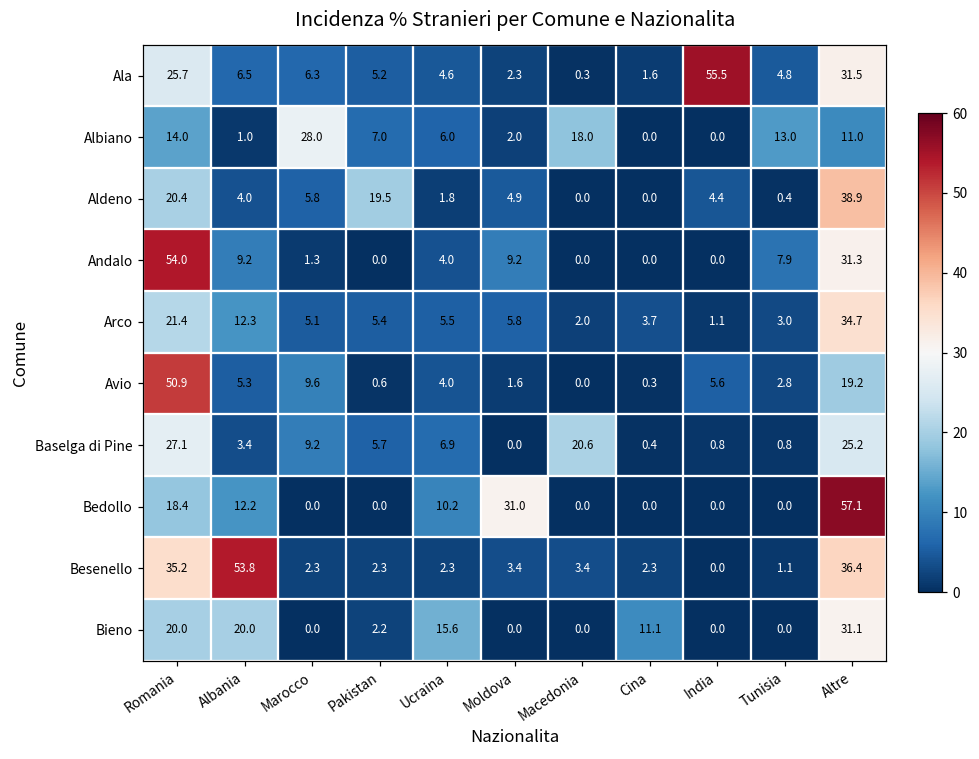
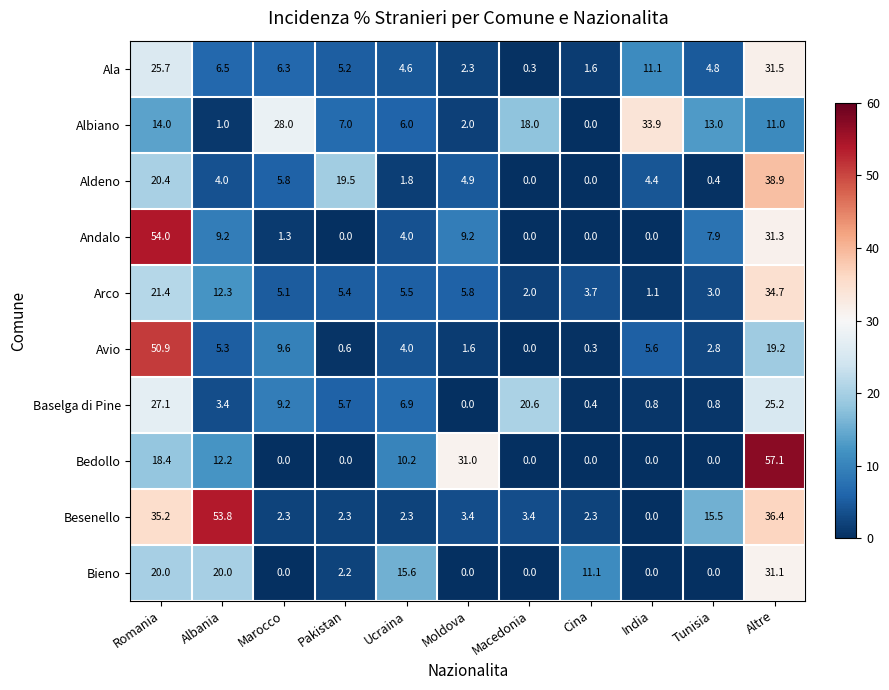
  {
    "Ala": {
      "Romania": 25.7,
      "Albania": 6.5,
      "Marocco": 6.3,
      "Pakistan": 5.2,
      "Ucraina": 4.6,
      "Moldova": 2.3,
      "Macedonia": 0.3,
      "Cina": 1.6,
-     "India": 55.5,
+     "India": 11.1,
      "Tunisia": 4.8,
      "Altre": 31.5
    },
    "Albiano": {
      "Romania": 14.0,
      "Albania": 1.0,
      "Marocco": 28.0,
      "Pakistan": 7.0,
      "Ucraina": 6.0,
      "Moldova": 2.0,
      "Macedonia": 18.0,
      "Cina": 0.0,
-     "India": 0.0,
+     "India": 33.9,
      "Tunisia": 13.0,
      "Altre": 11.0
    },
    "Aldeno": {
      "Romania": 20.4,
      "Albania": 4.0,
      "Marocco": 5.8,
      "Pakistan": 19.5,
      "Ucraina": 1.8,
      "Moldova": 4.9,
      "Macedonia": 0.0,
      "Cina": 0.0,
      "India": 4.4,
      "Tunisia": 0.4,
      "Altre": 38.9
    },
    "Andalo": {
      "Romania": 54.0,
      "Albania": 9.2,
      "Marocco": 1.3,
      "Pakistan": 0.0,
      "Ucraina": 4.0,
      "Moldova": 9.2,
      "Macedonia": 0.0,
      "Cina": 0.0,
      "India": 0.0,
      "Tunisia": 7.9,
      "Altre": 31.3
    },
    "Arco": {
      "Romania": 21.4,
      "Albania": 12.3,
      "Marocco": 5.1,
      "Pakistan": 5.4,
      "Ucraina": 5.5,
      "Moldova": 5.8,
      "Macedonia": 2.0,
      "Cina": 3.7,
      "India": 1.1,
      "Tunisia": 3.0,
      "Altre": 34.7
    },
    "Avio": {
      "Romania": 50.9,
      "Albania": 5.3,
      "Marocco": 9.6,
      "Pakistan": 0.6,
      "Ucraina": 4.0,
      "Moldova": 1.6,
      "Macedonia": 0.0,
      "Cina": 0.3,
      "India": 5.6,
      "Tunisia": 2.8,
      "Altre": 19.2
    },
    "Baselga di Pine": {
      "Romania": 27.1,
      "Albania": 3.4,
      "Marocco": 9.2,
      "Pakistan": 5.7,
      "Ucraina": 6.9,
      "Moldova": 0.0,
      "Macedonia": 20.6,
      "Cina": 0.4,
      "India": 0.8,
      "Tunisia": 0.8,
      "Altre": 25.2
    },
    "Bedollo": {
      "Romania": 18.4,
      "Albania": 12.2,
      "Marocco": 0.0,
      "Pakistan": 0.0,
      "Ucraina": 10.2,
      "Moldova": 31.0,
      "Macedonia": 0.0,
      "Cina": 0.0,
      "India": 0.0,
      "Tunisia": 0.0,
      "Altre": 57.1
    },
    "Besenello": {
      "Romania": 35.2,
      "Albania": 53.8,
      "Marocco": 2.3,
      "Pakistan": 2.3,
      "Ucraina": 2.3,
      "Moldova": 3.4,
      "Macedonia": 3.4,
      "Cina": 2.3,
      "India": 0.0,
-     "Tunisia": 1.1,
+     "Tunisia": 15.5,
      "Altre": 36.4
    },
    "Bieno": {
      "Romania": 20.0,
      "Albania": 20.0,
      "Marocco": 0.0,
      "Pakistan": 2.2,
      "Ucraina": 15.6,
      "Moldova": 0.0,
      "Macedonia": 0.0,
      "Cina": 11.1,
      "India": 0.0,
      "Tunisia": 0.0,
      "Altre": 31.1
    }
  }
